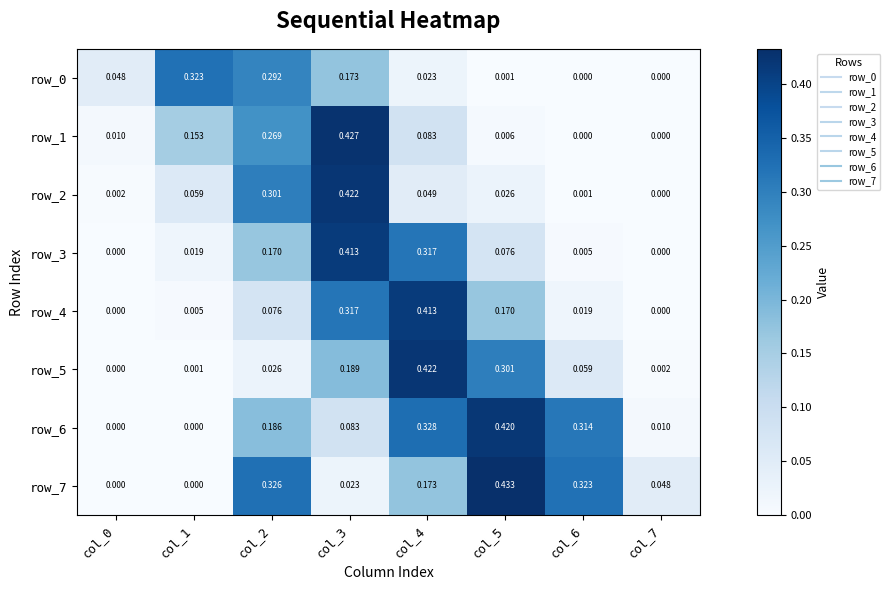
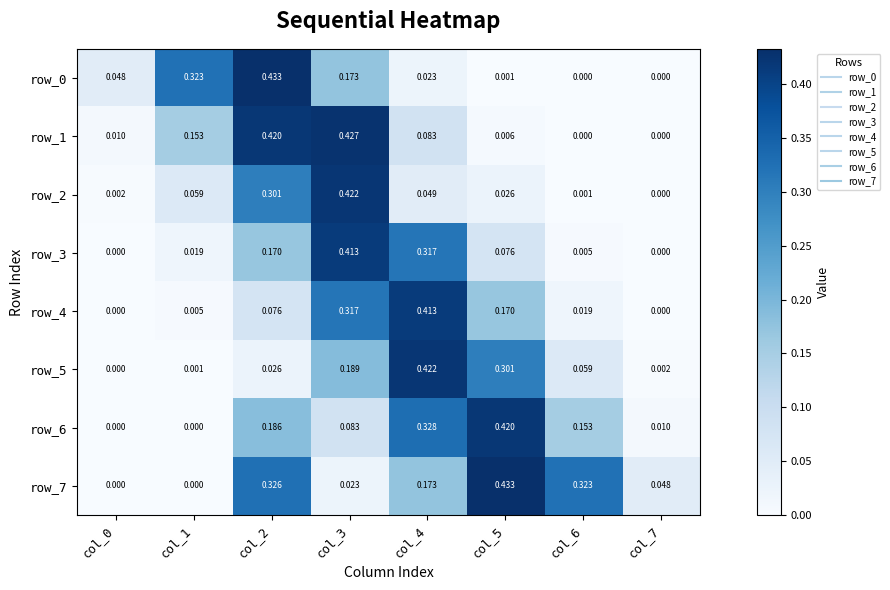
  {
    "row_0": {
      "col_0": 0.048,
      "col_1": 0.323,
-     "col_2": 0.292,
+     "col_2": 0.433,
      "col_3": 0.173,
      "col_4": 0.023,
      "col_5": 0.001,
      "col_6": 0.000,
      "col_7": 0.000
    },
    "row_1": {
      "col_0": 0.010,
      "col_1": 0.153,
-     "col_2": 0.269,
+     "col_2": 0.420,
      "col_3": 0.427,
      "col_4": 0.083,
      "col_5": 0.006,
      "col_6": 0.000,
      "col_7": 0.000
    },
    "row_2": {
      "col_0": 0.002,
      "col_1": 0.059,
      "col_2": 0.301,
      "col_3": 0.422,
      "col_4": 0.049,
      "col_5": 0.026,
      "col_6": 0.001,
      "col_7": 0.000
    },
    "row_3": {
      "col_0": 0.000,
      "col_1": 0.019,
      "col_2": 0.170,
      "col_3": 0.413,
      "col_4": 0.317,
      "col_5": 0.076,
      "col_6": 0.005,
      "col_7": 0.000
    },
    "row_4": {
      "col_0": 0.000,
      "col_1": 0.005,
      "col_2": 0.076,
      "col_3": 0.317,
      "col_4": 0.413,
      "col_5": 0.170,
      "col_6": 0.019,
      "col_7": 0.000
    },
    "row_5": {
      "col_0": 0.000,
      "col_1": 0.001,
      "col_2": 0.026,
      "col_3": 0.189,
      "col_4": 0.422,
      "col_5": 0.301,
      "col_6": 0.059,
      "col_7": 0.002
    },
    "row_6": {
      "col_0": 0.000,
      "col_1": 0.000,
      "col_2": 0.186,
      "col_3": 0.083,
      "col_4": 0.328,
      "col_5": 0.420,
-     "col_6": 0.314,
+     "col_6": 0.153,
      "col_7": 0.010
    },
    "row_7": {
      "col_0": 0.000,
      "col_1": 0.000,
      "col_2": 0.326,
      "col_3": 0.023,
      "col_4": 0.173,
      "col_5": 0.433,
      "col_6": 0.323,
      "col_7": 0.048
    }
  }
